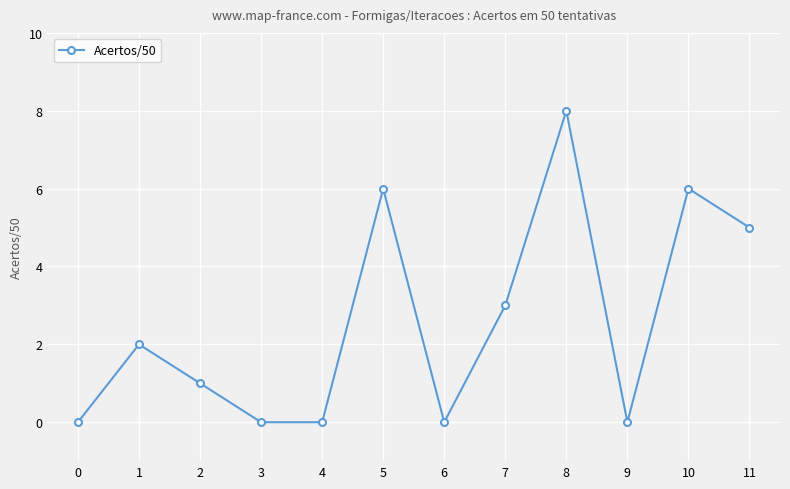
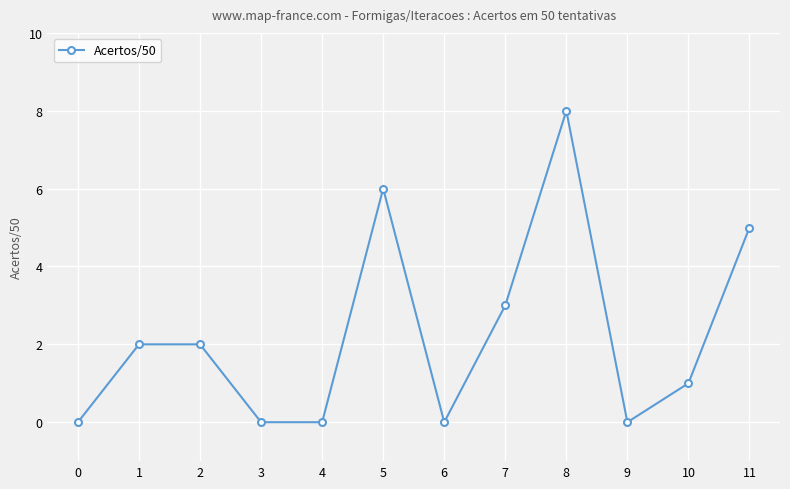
  {
    "0": 0,
    "1": 2,
-   "2": 1,
+   "2": 2,
    "3": 0,
    "4": 0,
    "5": 6,
    "6": 0,
    "7": 3,
    "8": 8,
    "9": 0,
-   "10": 6,
+   "10": 1,
    "11": 5
  }
